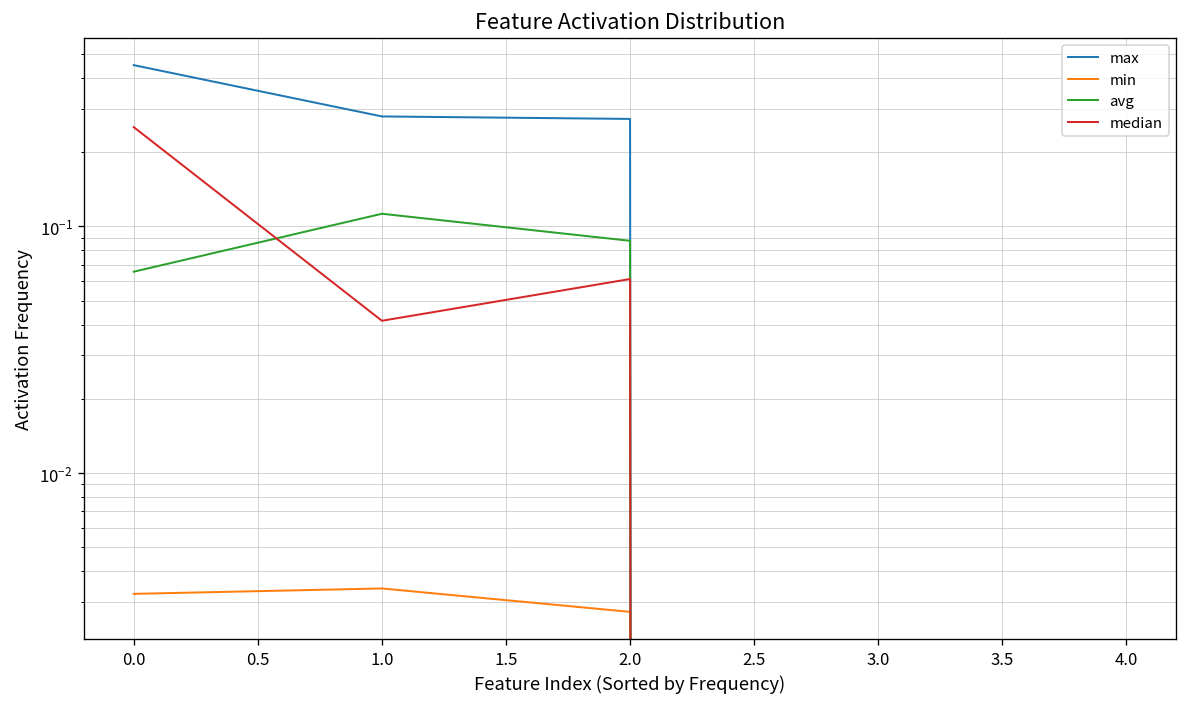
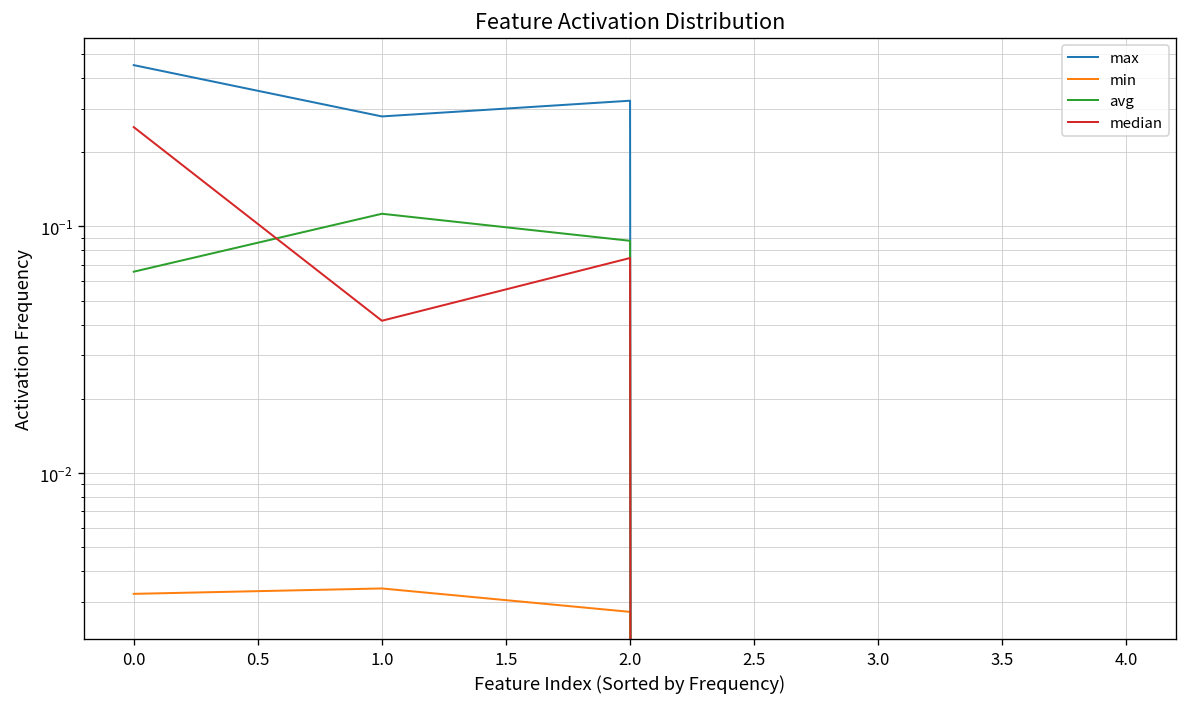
  {
    "max": {
      "0.0": 0.45,
      "1.0": 0.28,
-     "2.0": 0.27
+     "2.0": 0.32
    },
    "min": {
      "0.0": 0.0032,
      "1.0": 0.0034,
      "2.0": 0.0027
    },
    "avg": {
      "0.0": 0.066,
      "1.0": 0.11,
      "2.0": 0.087
    },
    "median": {
      "0.0": 0.25,
      "1.0": 0.041,
-     "2.0": 0.061
+     "2.0": 0.074
    }
  }
